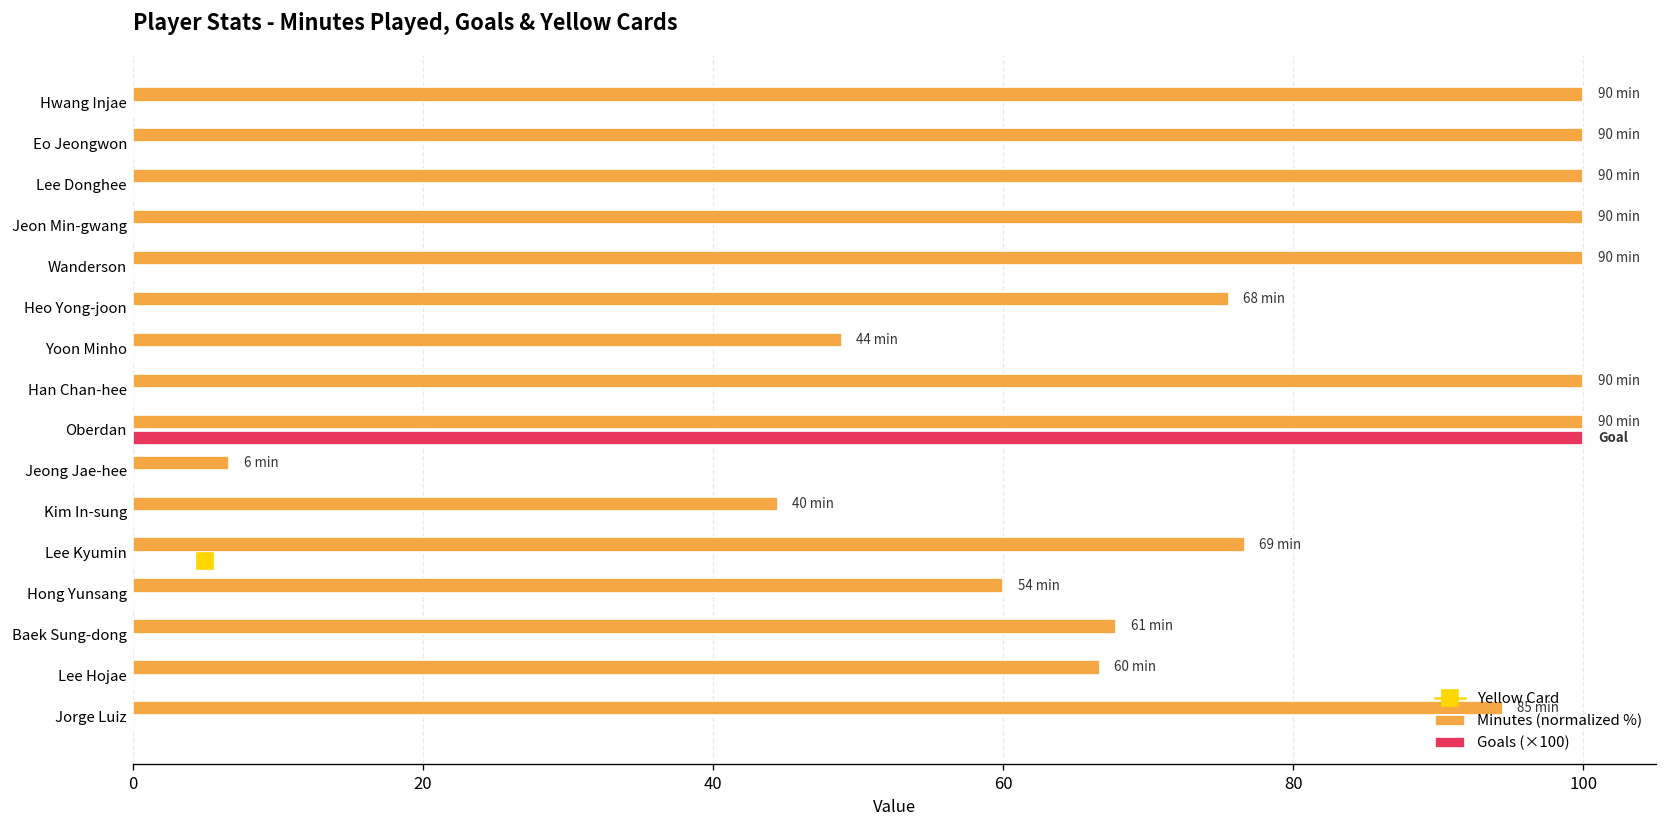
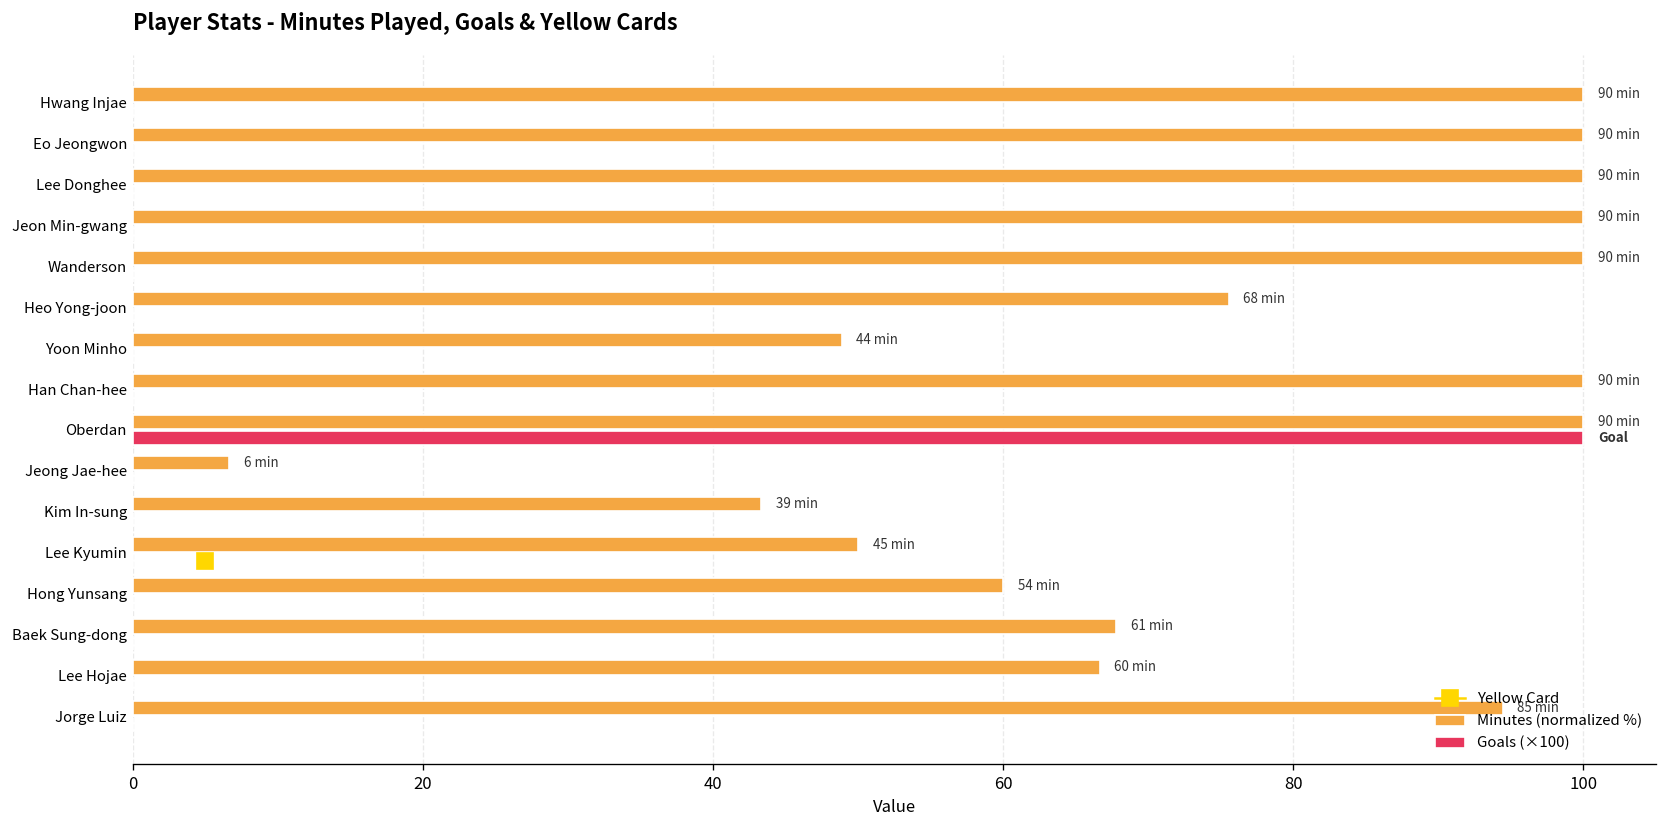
  {
    "Minutes (normalized %)": {
-     "Kim In-sung": 40,
-     "Lee Kyumin": 69
+     "Kim In-sung": 39,
+     "Lee Kyumin": 45
    },
    "Goals (×100)": {
      "Hwang Injae": 0.0,
      "Eo Jeongwon": 0.0,
      "Lee Donghee": 0.0,
      "Jeon Min-gwang": 0.0,
      "Wanderson": 0.0,
      "Heo Yong-joon": 0.0,
      "Yoon Minho": 0.0,
      "Han Chan-hee": 0.0,
      "Oberdan": 100.0,
      "Jeong Jae-hee": 0.0,
      "Kim In-sung": 0.0,
      "Lee Kyumin": 0.0,
      "Hong Yunsang": 0.0,
      "Baek Sung-dong": 0.0,
      "Lee Hojae": 0.0,
      "Jorge Luiz": 0.0
    }
  }
